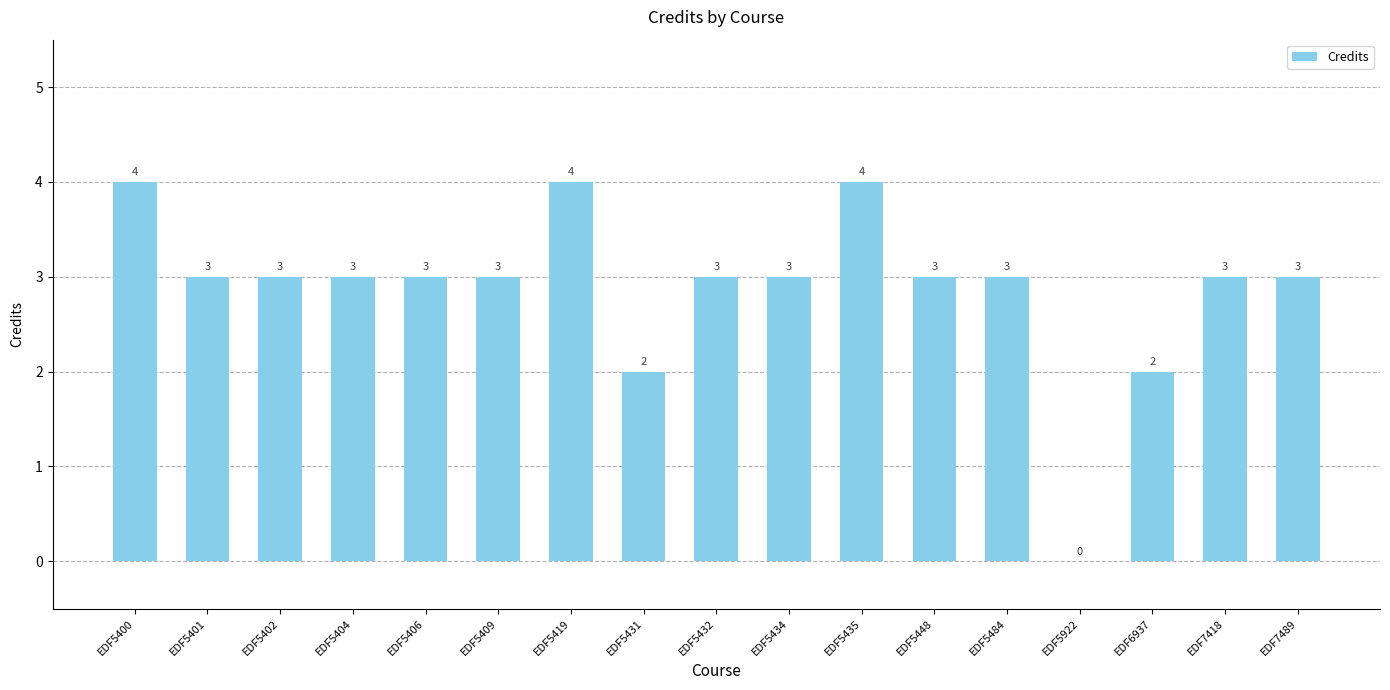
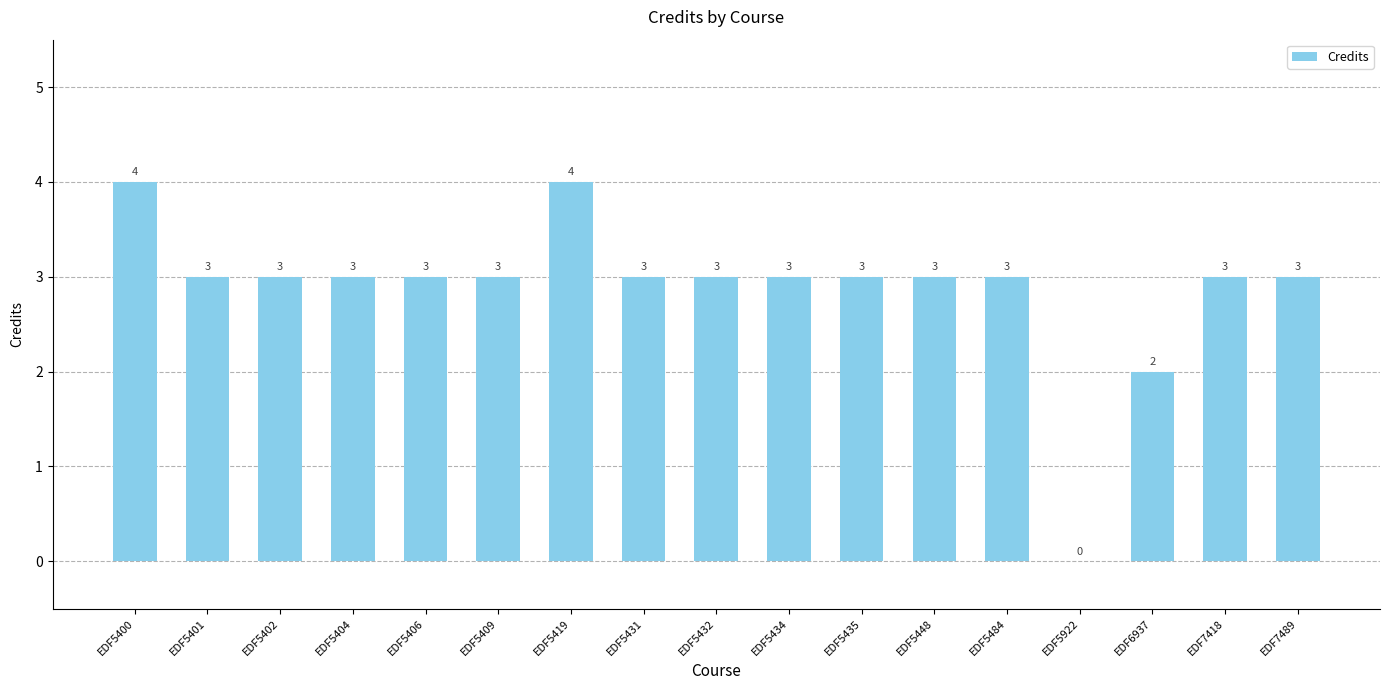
  {
    "EDF5400": 4,
    "EDF5401": 3,
    "EDF5402": 3,
    "EDF5404": 3,
    "EDF5406": 3,
    "EDF5409": 3,
    "EDF5419": 4,
-   "EDF5431": 2,
+   "EDF5431": 3,
    "EDF5432": 3,
    "EDF5434": 3,
-   "EDF5435": 4,
+   "EDF5435": 3,
    "EDF5448": 3,
    "EDF5484": 3,
    "EDF5922": 0,
    "EDF6937": 2,
    "EDF7418": 3,
    "EDF7489": 3
  }
